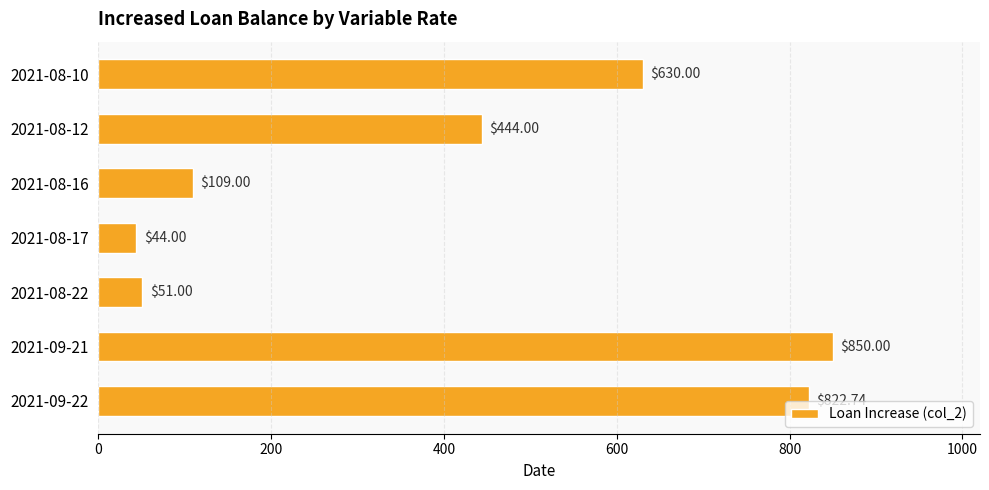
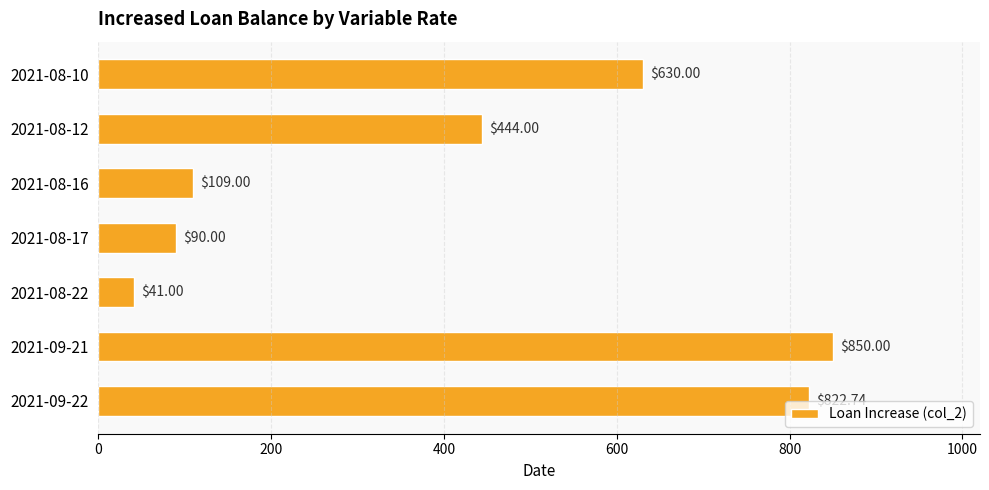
  {
    "2021-08-10": "$630.00",
    "2021-08-12": "$444.00",
    "2021-08-16": "$109.00",
-   "2021-08-17": "$44.00",
-   "2021-08-22": "$51.00",
+   "2021-08-17": "$90.00",
+   "2021-08-22": "$41.00",
    "2021-09-21": "$850.00"
  }
